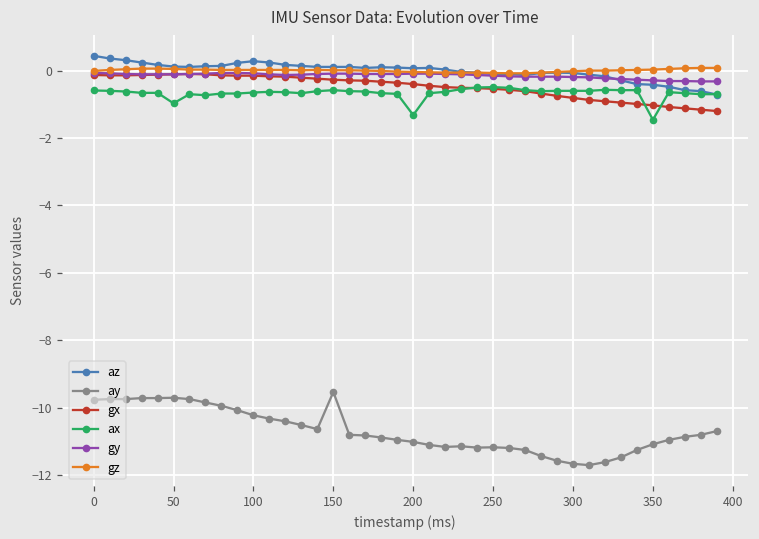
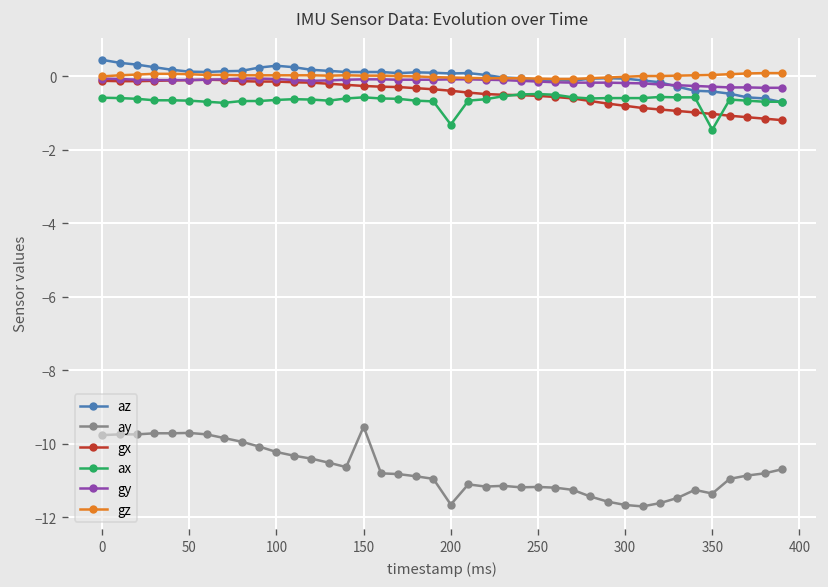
  {
    "az": {
      "0": 0.4,
      "100": 0.3,
      "150": 0.1,
      "200": 0.1,
      "350": -0.4
    },
    "ay": {
      "50": -9.7,
      "100": -10.2,
      "150": -9.5,
-     "200": -11.0,
+     "200": -11.7,
      "250": -11.2,
      "300": -11.7,
-     "350": -11.1
+     "350": -11.4
    },
    "gx": {
      "150": -0.3,
      "200": -0.4,
      "300": -0.8,
      "350": -1.0
    },
    "ax": {
      "0": -0.6,
-     "50": -1.0,
+     "50": -0.7,
      "100": -0.7,
      "150": -0.6,
      "200": -1.3,
      "300": -0.6,
      "350": -1.5
    },
    "gy": {
      "150": -0.1,
      "300": -0.2,
      "350": -0.3
    },
    "gz": {
      "100": 0.0,
      "150": 0.0,
      "350": 0.0
    }
  }
